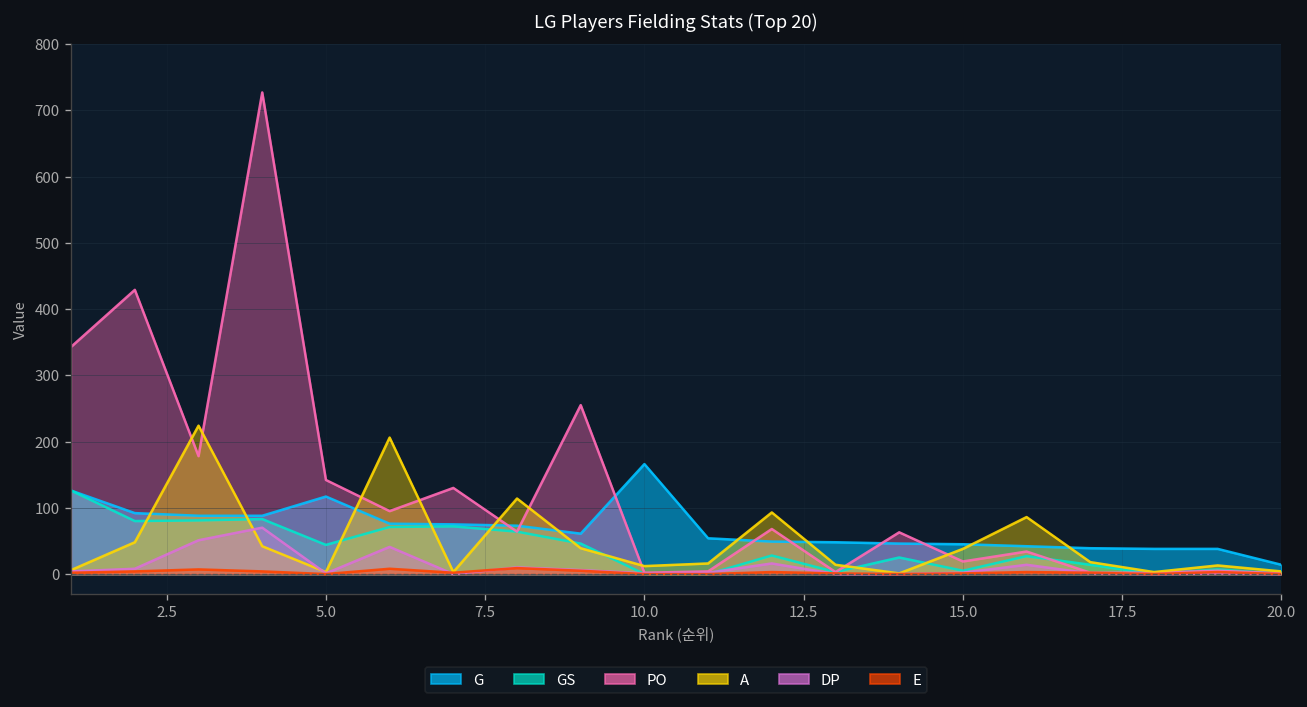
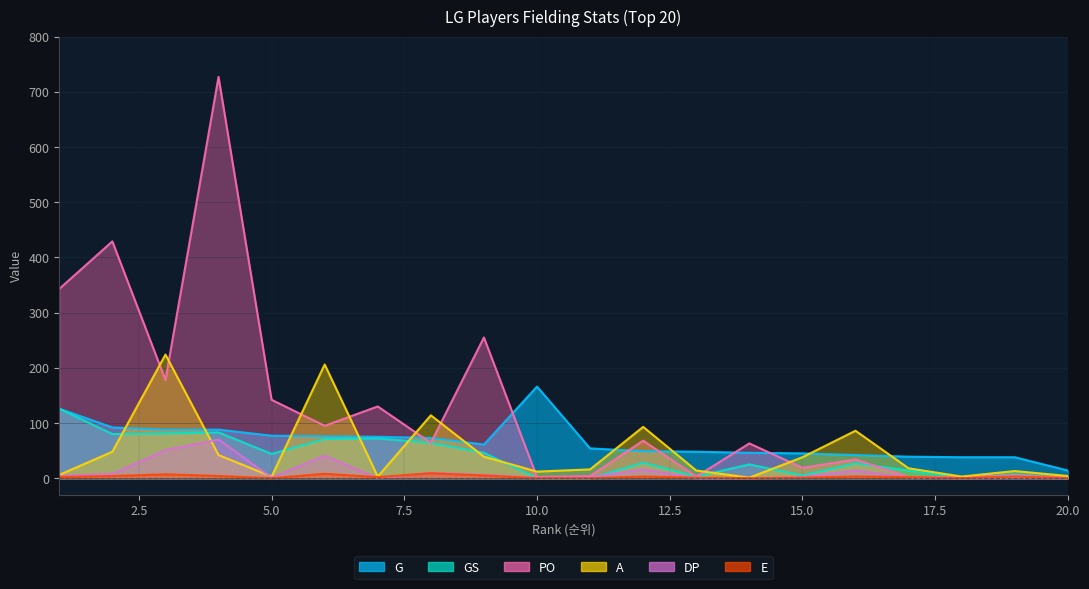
  {
    "G": {
-     "5.0": 120,
+     "5.0": 80,
      "10.0": 170,
      "15.0": 50,
      "20.0": 10
    },
    "GS": {
      "5.0": 40
    },
    "A": {
      "10.0": 10,
      "15.0": 40
    }
  }
